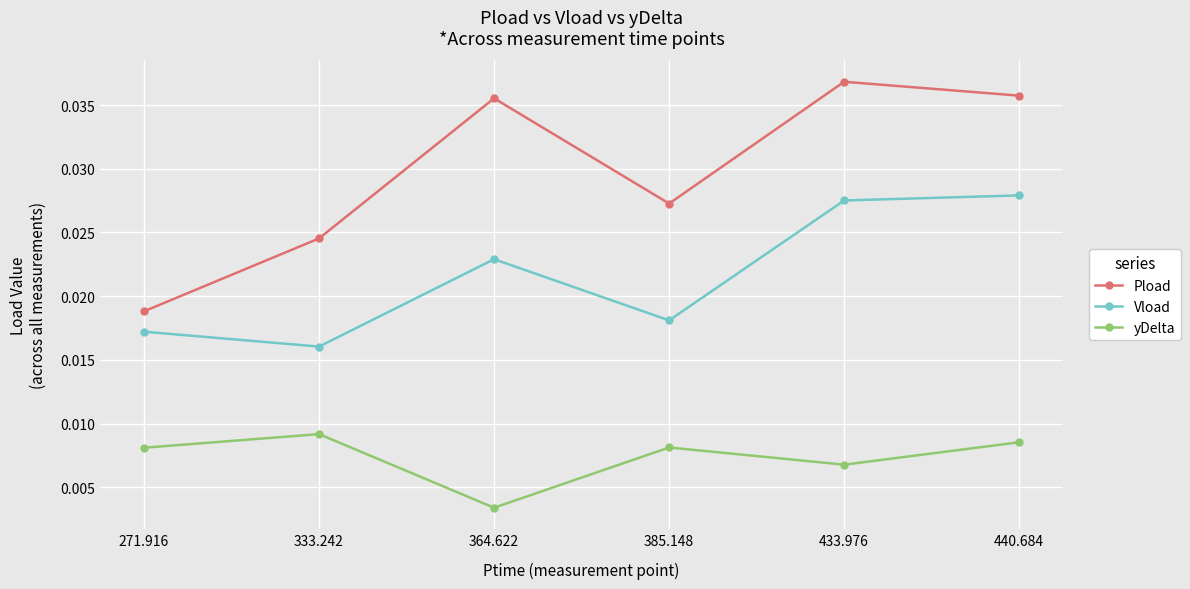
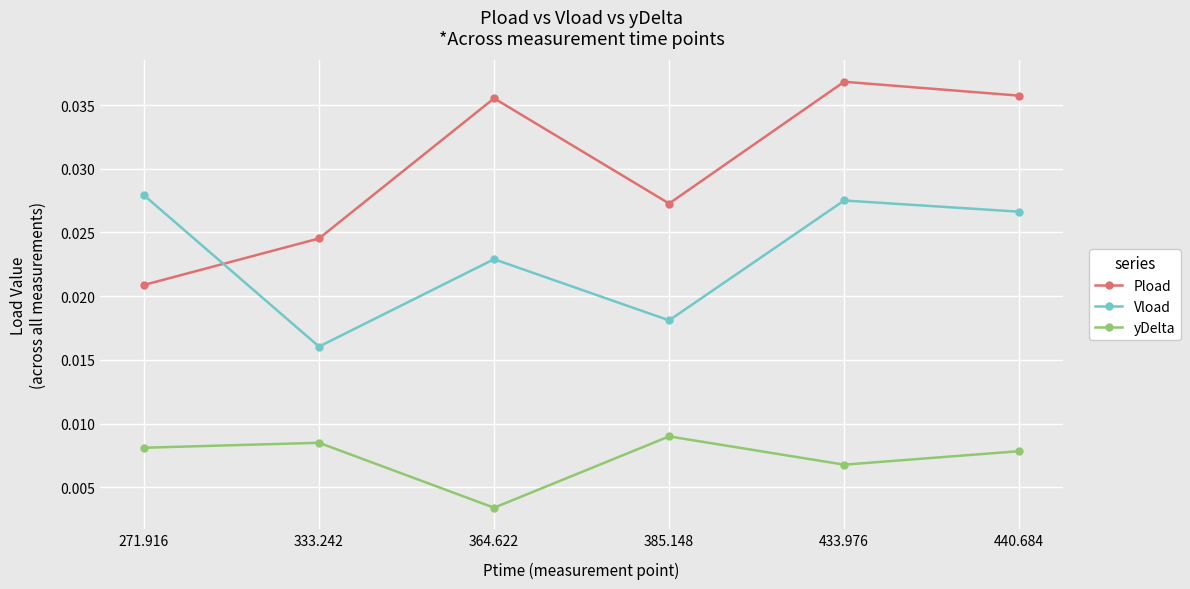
  {
    "Pload": {
-     "271.916": 0.0188,
+     "271.916": 0.0209,
      "333.242": 0.0245,
      "364.622": 0.0355,
      "385.148": 0.0273,
      "433.976": 0.0368,
      "440.684": 0.0357
    },
    "Vload": {
-     "271.916": 0.0172,
+     "271.916": 0.0279,
      "333.242": 0.0160,
      "364.622": 0.0229,
      "385.148": 0.0181,
      "433.976": 0.0275,
-     "440.684": 0.0279
+     "440.684": 0.0266
    },
    "yDelta": {
      "271.916": 0.0081,
-     "333.242": 0.0092,
+     "333.242": 0.0085,
      "364.622": 0.0034,
-     "385.148": 0.0081,
+     "385.148": 0.0090,
      "433.976": 0.0068,
-     "440.684": 0.0085
+     "440.684": 0.0078
    }
  }
